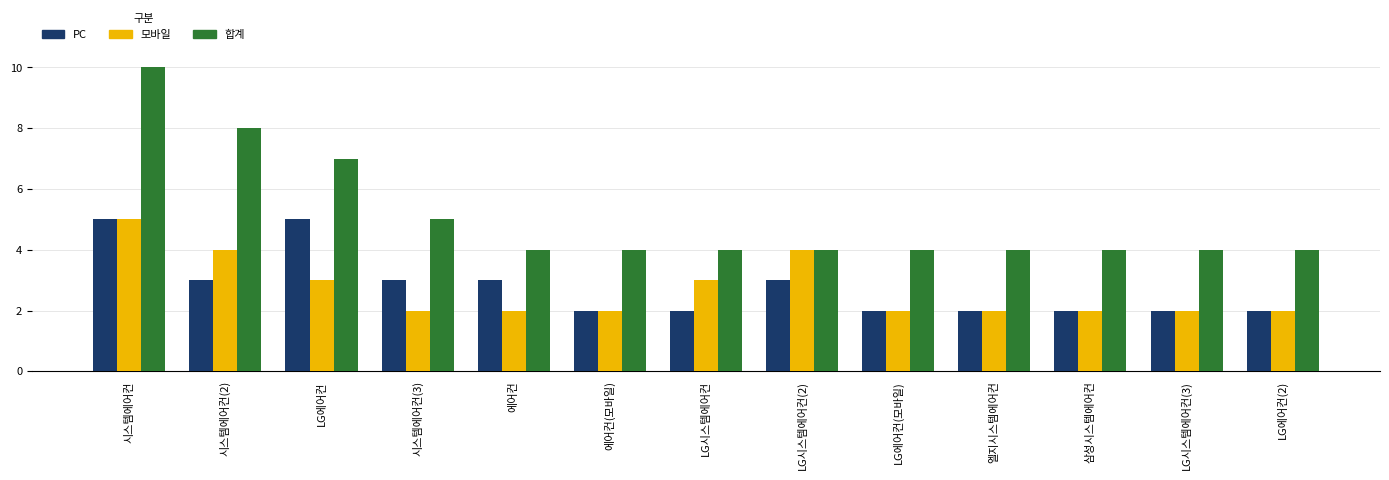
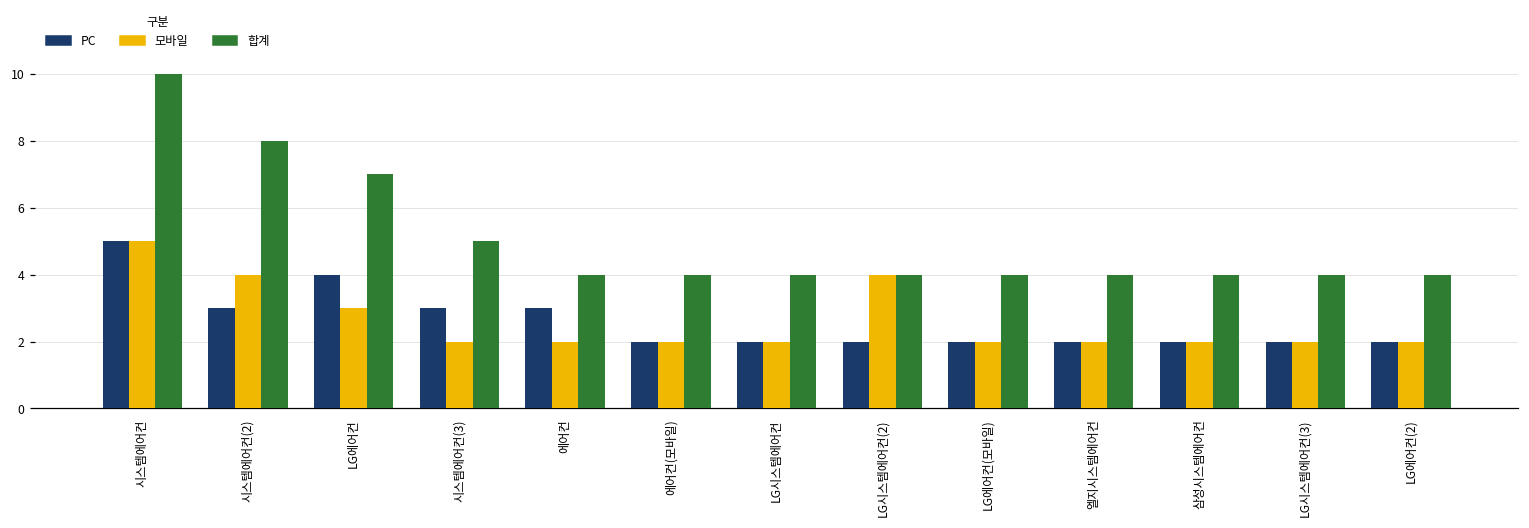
  {
    "PC": {
      "시스템에어컨": 5,
      "시스템에어컨(2)": 3,
-     "LG에어컨": 5,
+     "LG에어컨": 4,
      "시스템에어컨(3)": 3,
      "에어컨": 3,
      "에어컨(모바일)": 2,
      "LG시스템에어컨": 2,
-     "LG시스템에어컨(2)": 3,
+     "LG시스템에어컨(2)": 2,
      "LG에어컨(모바일)": 2,
      "엘지시스템에어컨": 2,
      "삼성시스템에어컨": 2,
      "LG시스템에어컨(3)": 2,
      "LG에어컨(2)": 2
    },
    "모바일": {
      "시스템에어컨": 5,
      "시스템에어컨(2)": 4,
      "LG에어컨": 3,
      "시스템에어컨(3)": 2,
      "에어컨": 2,
      "에어컨(모바일)": 2,
-     "LG시스템에어컨": 3,
+     "LG시스템에어컨": 2,
      "LG시스템에어컨(2)": 4,
      "LG에어컨(모바일)": 2,
      "엘지시스템에어컨": 2,
      "삼성시스템에어컨": 2,
      "LG시스템에어컨(3)": 2,
      "LG에어컨(2)": 2
    },
    "합계": {
      "시스템에어컨": 10,
      "시스템에어컨(2)": 8,
      "LG에어컨": 7,
      "시스템에어컨(3)": 5,
      "에어컨": 4,
      "에어컨(모바일)": 4,
      "LG시스템에어컨": 4,
      "LG시스템에어컨(2)": 4,
      "LG에어컨(모바일)": 4,
      "엘지시스템에어컨": 4,
      "삼성시스템에어컨": 4,
      "LG시스템에어컨(3)": 4,
      "LG에어컨(2)": 4
    }
  }
